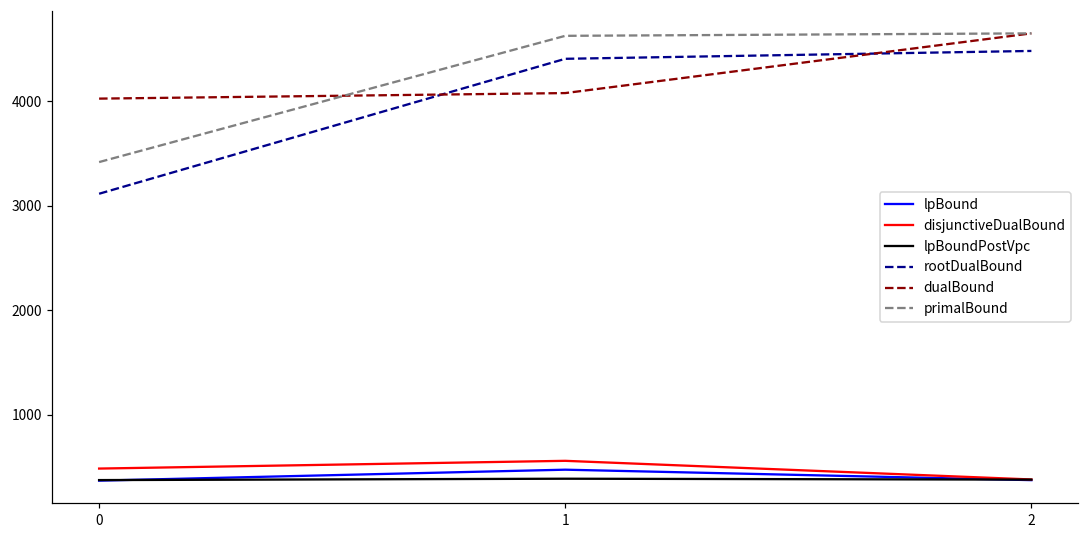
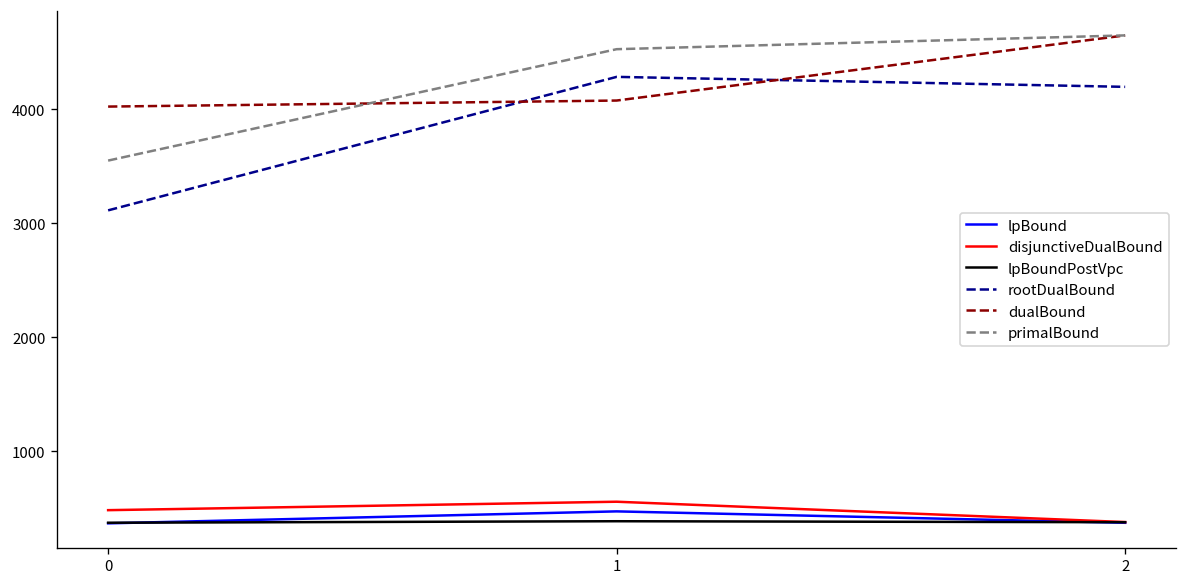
  {
    "lpBound": {
      "1": 500
    },
    "disjunctiveDualBound": {
      "0": 500,
      "1": 600
    },
    "lpBoundPostVpc": {
      "1": 400
    },
    "rootDualBound": {
      "0": 3100,
-     "1": 4400,
-     "2": 4500
+     "1": 4300,
+     "2": 4200
    },
    "dualBound": {
      "0": 4000,
      "1": 4100
    },
    "primalBound": {
-     "0": 3400,
-     "1": 4600
+     "0": 3600,
+     "1": 4500
    }
  }
